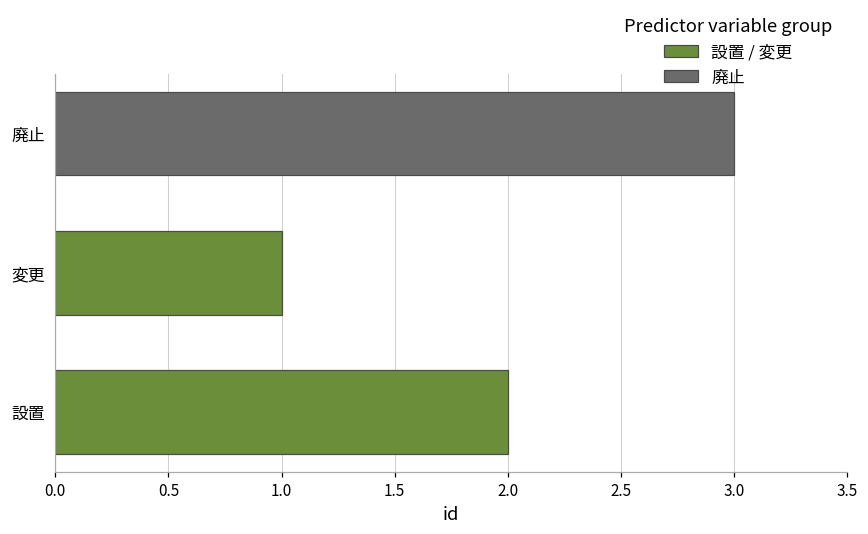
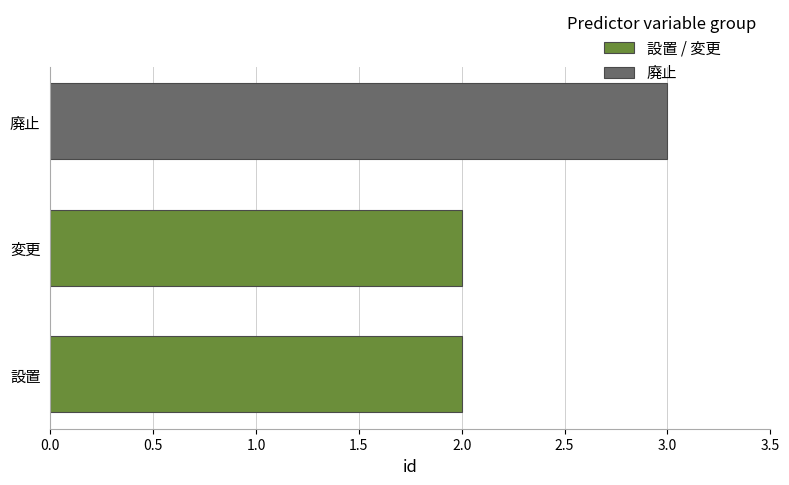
  {
    "廃止": 3,
-   "変更": 1,
+   "変更": 2,
    "設置": 2
  }
